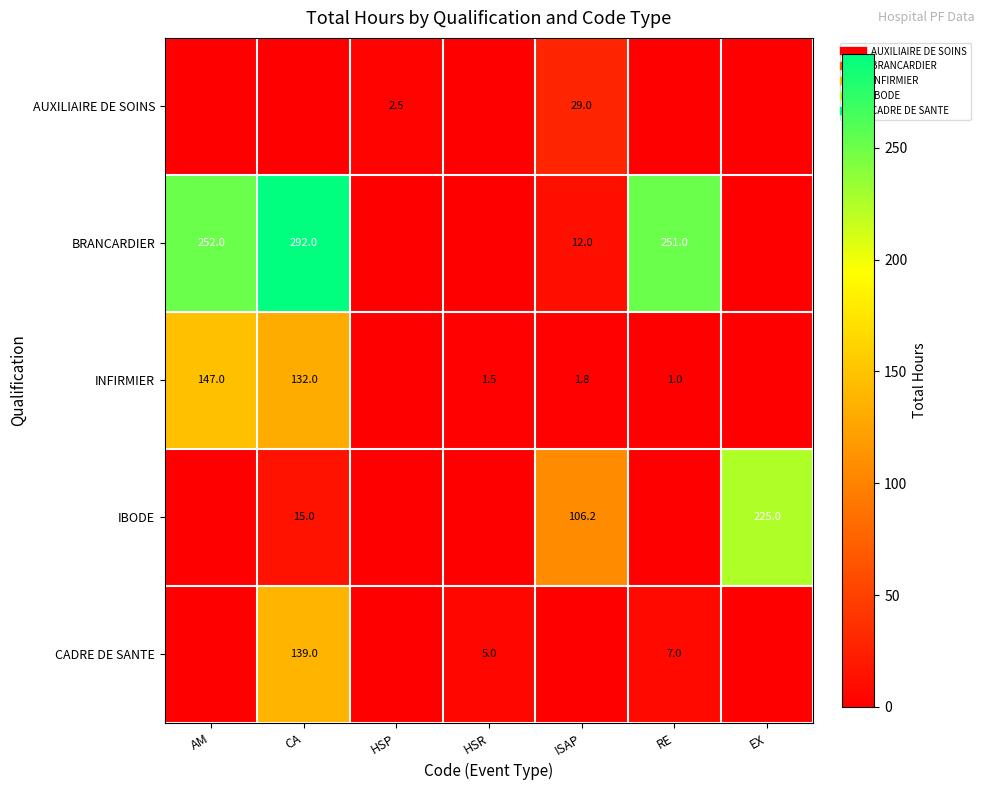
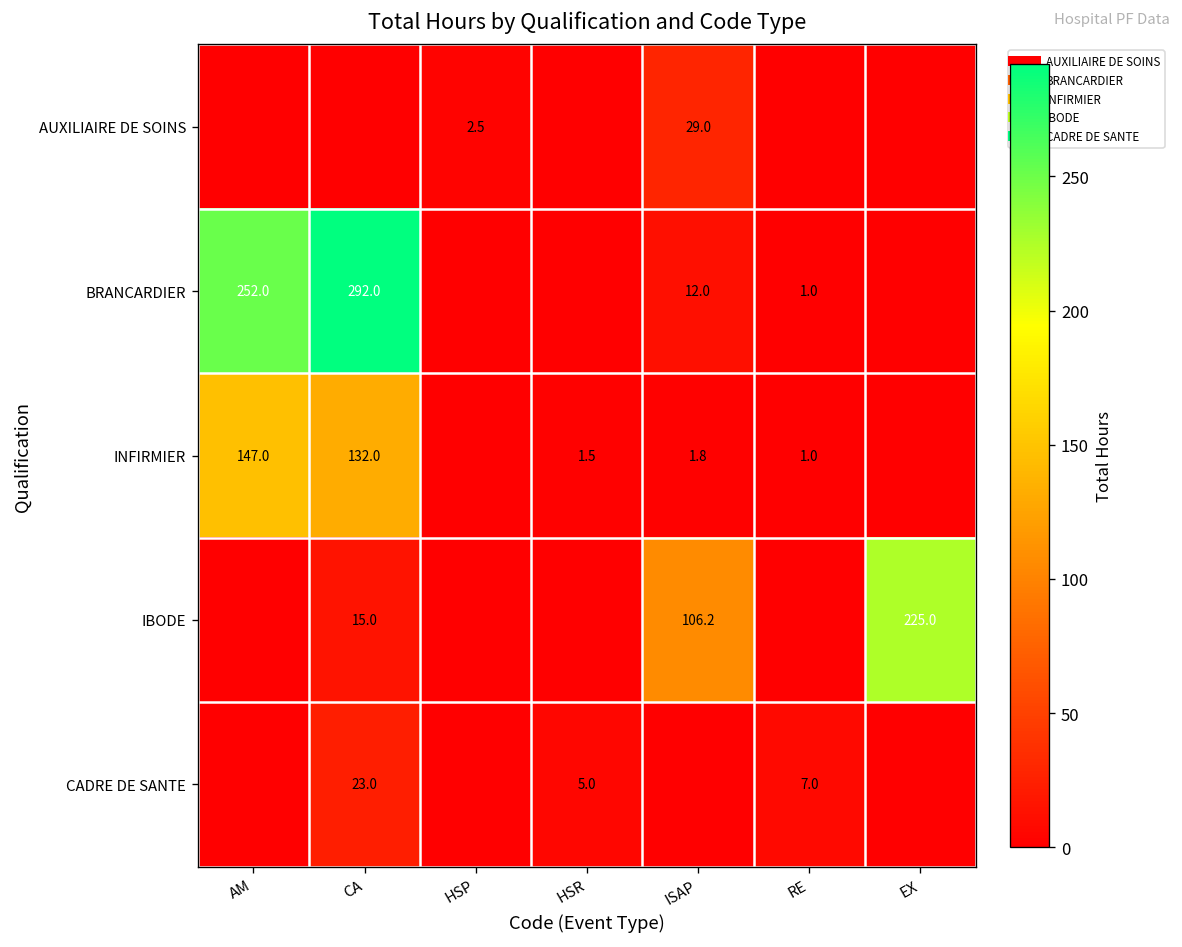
  {
    "AUXILIAIRE DE SOINS": {
      "HSP": 2.5,
      "ISAP": 29.0
    },
    "BRANCARDIER": {
      "AM": 252.0,
      "CA": 292.0,
      "ISAP": 12.0,
-     "RE": 251.0
+     "RE": 1.0
    },
    "INFIRMIER": {
      "AM": 147.0,
      "CA": 132.0,
      "HSR": 1.5,
      "ISAP": 1.8,
      "RE": 1.0
    },
    "IBODE": {
      "CA": 15.0,
      "ISAP": 106.2,
      "EX": 225.0
    },
    "CADRE DE SANTE": {
-     "CA": 139.0,
+     "CA": 23.0,
      "HSR": 5.0,
      "RE": 7.0
    }
  }
